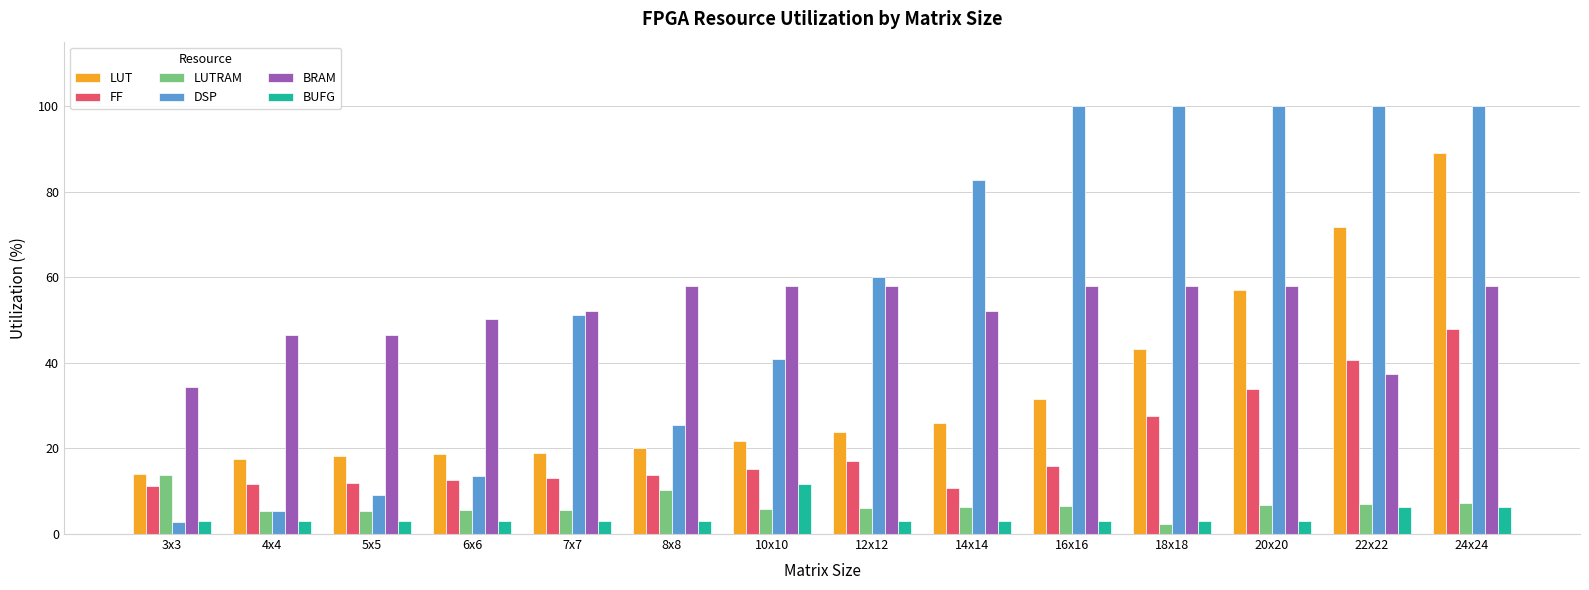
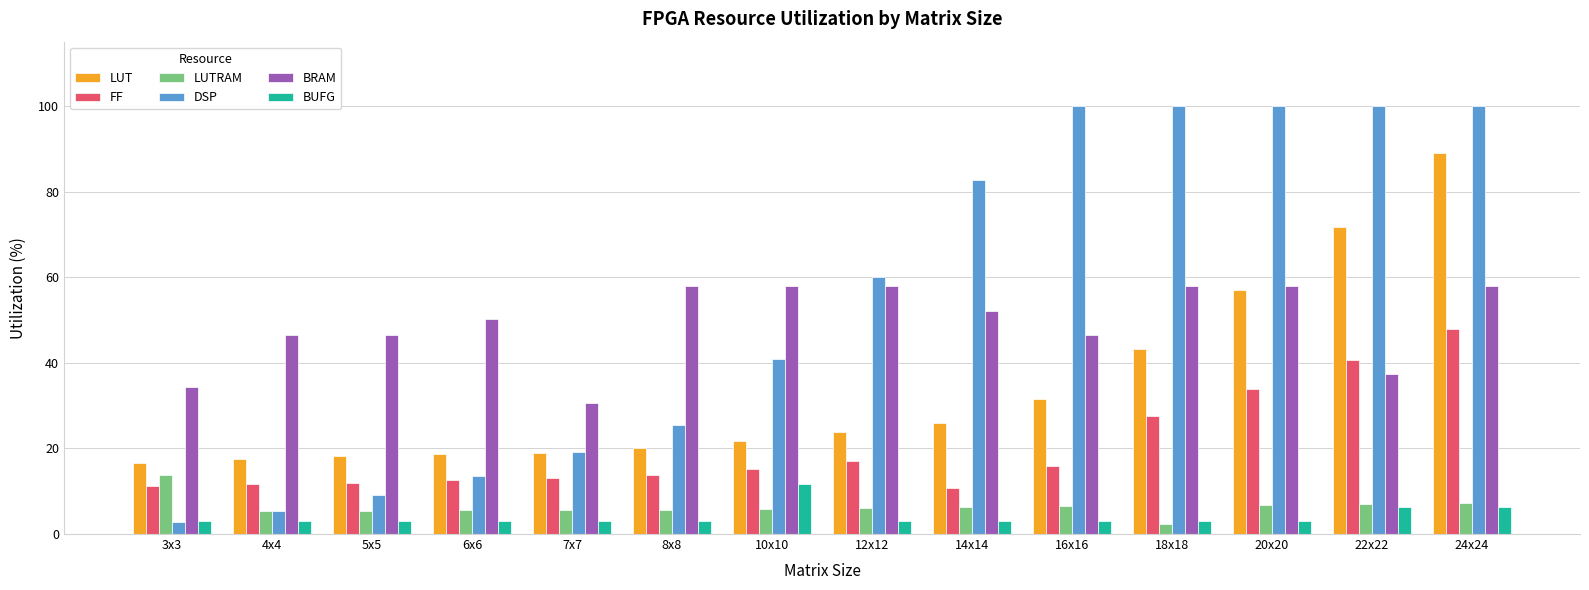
  {
    "LUT": {
-     "3x3": 14,
+     "3x3": 17,
      "4x4": 17,
      "5x5": 18,
      "6x6": 19,
      "7x7": 19,
      "8x8": 20,
      "10x10": 22,
      "12x12": 24,
      "14x14": 26,
      "16x16": 32,
      "18x18": 43,
      "20x20": 57,
      "22x22": 72,
      "24x24": 89
    },
    "FF": {
      "3x3": 11,
      "4x4": 12,
      "5x5": 12,
      "6x6": 13,
      "7x7": 13,
      "8x8": 14,
      "10x10": 15,
      "12x12": 17,
      "14x14": 11,
      "16x16": 16,
      "18x18": 28,
      "20x20": 34,
      "22x22": 41,
      "24x24": 48
    },
    "LUTRAM": {
      "3x3": 14,
      "4x4": 5,
      "5x5": 5,
      "6x6": 6,
      "7x7": 6,
-     "8x8": 10,
+     "8x8": 6,
      "10x10": 6,
      "12x12": 6,
      "14x14": 6,
      "16x16": 6,
      "18x18": 2,
      "20x20": 7,
      "22x22": 7,
      "24x24": 7
    },
    "DSP": {
      "3x3": 3,
      "4x4": 5,
      "5x5": 9,
      "6x6": 14,
-     "7x7": 51,
+     "7x7": 19,
      "8x8": 25,
      "10x10": 41,
      "12x12": 60,
      "14x14": 83,
      "16x16": 100,
      "18x18": 100,
      "20x20": 100,
      "22x22": 100,
      "24x24": 100
    },
    "BRAM": {
      "3x3": 34,
      "4x4": 46,
      "5x5": 46,
      "6x6": 50,
-     "7x7": 52,
+     "7x7": 31,
      "8x8": 58,
      "10x10": 58,
      "12x12": 58,
      "14x14": 52,
-     "16x16": 58,
+     "16x16": 47,
      "18x18": 58,
      "20x20": 58,
      "22x22": 37,
      "24x24": 58
    },
    "BUFG": {
      "3x3": 3,
      "4x4": 3,
      "5x5": 3,
      "6x6": 3,
      "7x7": 3,
      "8x8": 3,
      "10x10": 12,
      "12x12": 3,
      "14x14": 3,
      "16x16": 3,
      "18x18": 3,
      "20x20": 3,
      "22x22": 6,
      "24x24": 6
    }
  }
